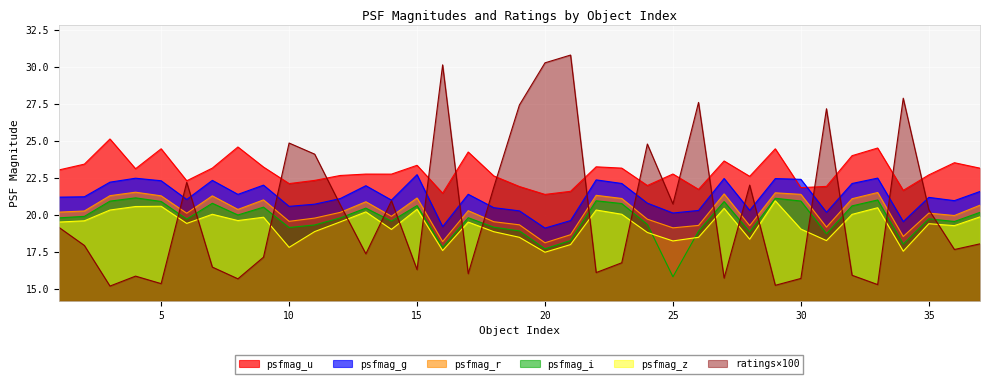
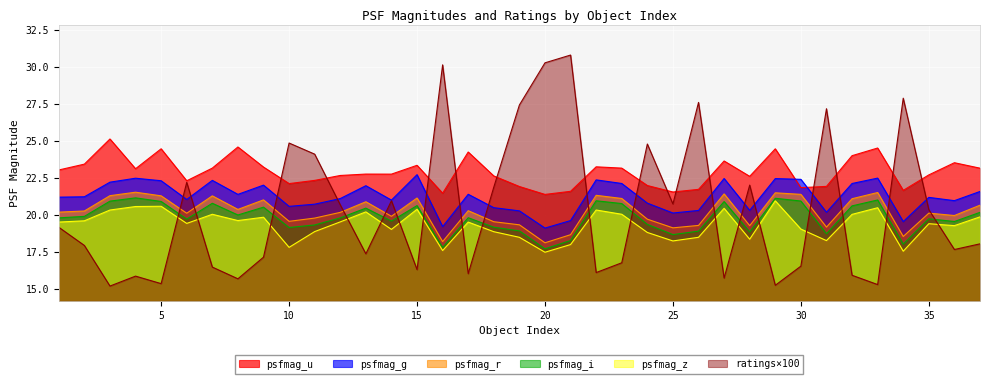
  {
    "psfmag_u": {
      "5": 24.5,
      "10": 22.1,
      "15": 23.4,
      "20": 21.4,
-     "25": 22.8,
+     "25": 21.6,
      "30": 21.9,
      "35": 22.7
    },
    "psfmag_g": {
      "5": 22.3,
      "10": 20.6,
      "15": 22.7,
      "20": 19.1,
      "25": 20.1,
      "30": 22.4,
      "35": 21.2
    },
    "psfmag_r": {
      "5": 21.3,
      "10": 19.6,
      "15": 21.2,
      "20": 18.1,
      "25": 19.1,
      "30": 21.4,
      "35": 20.1
    },
    "psfmag_i": {
      "5": 20.9,
      "10": 19.2,
      "15": 20.6,
      "20": 17.7,
-     "25": 15.8,
+     "25": 18.7,
      "30": 21.0,
      "35": 19.8
    },
    "psfmag_z": {
      "5": 20.6,
      "10": 17.8,
      "15": 20.4,
      "20": 17.5,
      "25": 18.3,
      "30": 19.1,
      "35": 19.4
    },
    "ratings×100": {
      "5": 15.4,
      "10": 24.9,
      "15": 16.3,
      "20": 30.3,
      "25": 20.8,
-     "30": 15.7,
+     "30": 16.6,
      "35": 20.4
    }
  }
